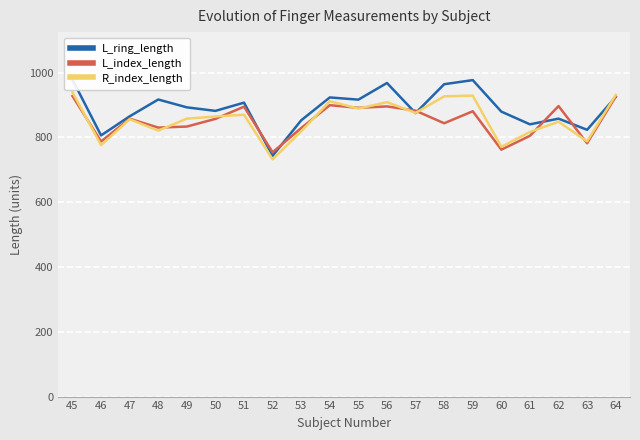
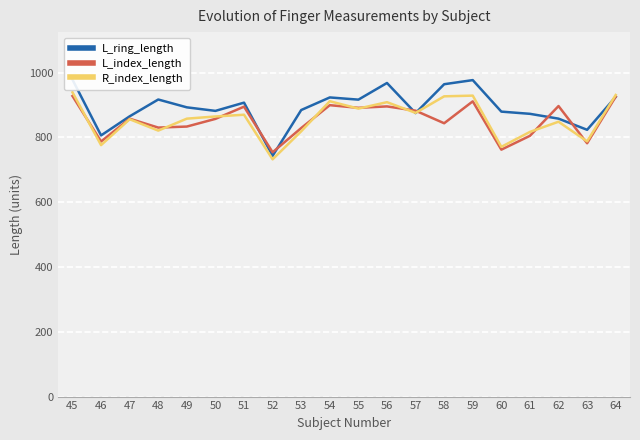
  {
    "L_ring_length": {
      "46": 810,
      "48": 920,
      "49": 890,
      "50": 880,
      "51": 910,
      "52": 740,
-     "53": 850,
+     "53": 880,
      "54": 920,
      "55": 920,
      "56": 970,
      "58": 960,
      "59": 980,
      "60": 880,
-     "61": 840,
+     "61": 870,
      "62": 860,
      "63": 820
    },
    "L_index_length": {
      "45": 930,
      "46": 790,
      "48": 830,
      "49": 830,
      "51": 900,
      "52": 750,
      "53": 830,
      "54": 900,
      "56": 900,
      "58": 840,
-     "59": 880,
+     "59": 910,
      "60": 760,
      "61": 810,
      "62": 900
    },
    "R_index_length": {
      "45": 940,
      "46": 780,
      "48": 820,
      "49": 860,
      "51": 870,
      "52": 730,
      "53": 820,
      "54": 910,
      "56": 910,
      "58": 930,
      "59": 930,
      "60": 770,
      "61": 820,
      "62": 850
    }
  }
